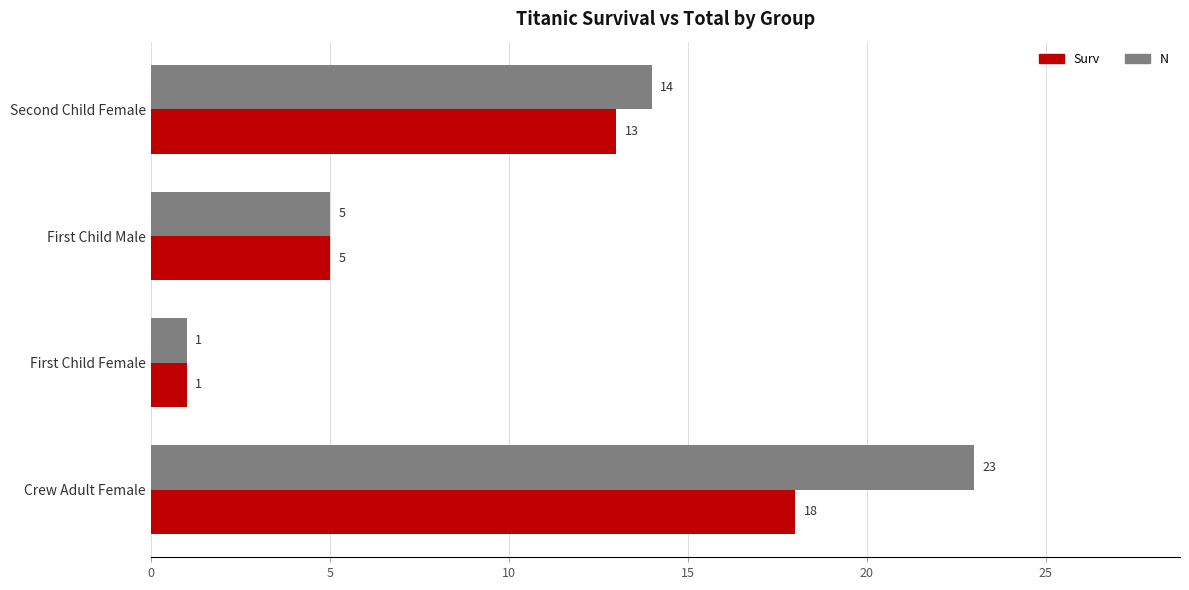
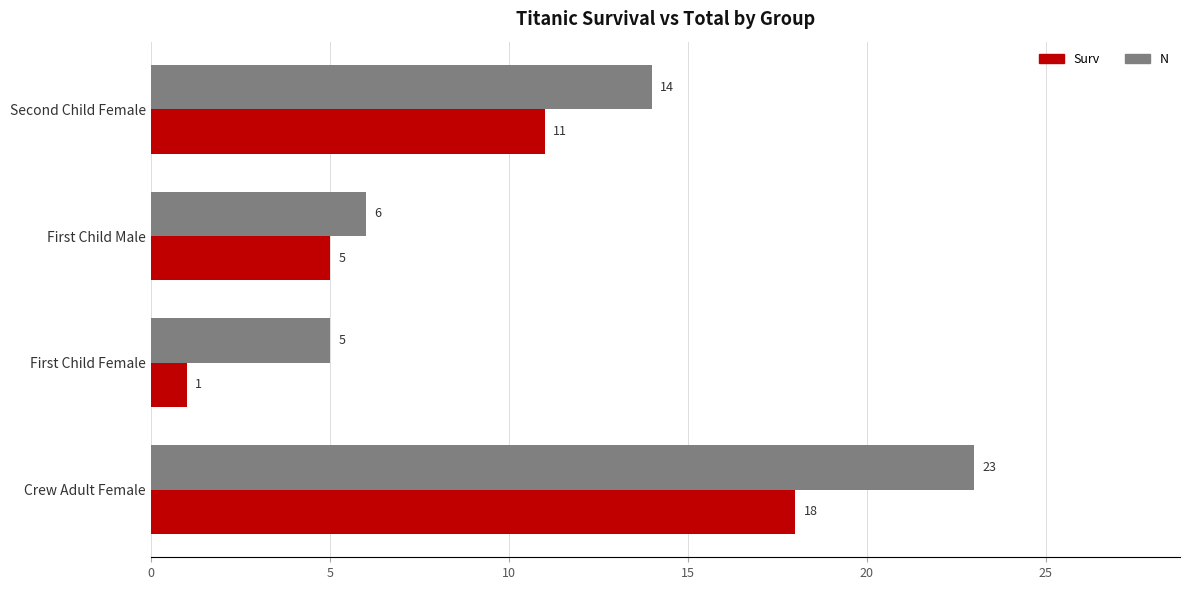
  {
    "Surv": {
-     "Second Child Female": 13,
+     "Second Child Female": 11,
      "First Child Male": 5,
      "First Child Female": 1,
      "Crew Adult Female": 18
    },
    "N": {
      "Second Child Female": 14,
-     "First Child Male": 5,
-     "First Child Female": 1,
+     "First Child Male": 6,
+     "First Child Female": 5,
      "Crew Adult Female": 23
    }
  }
